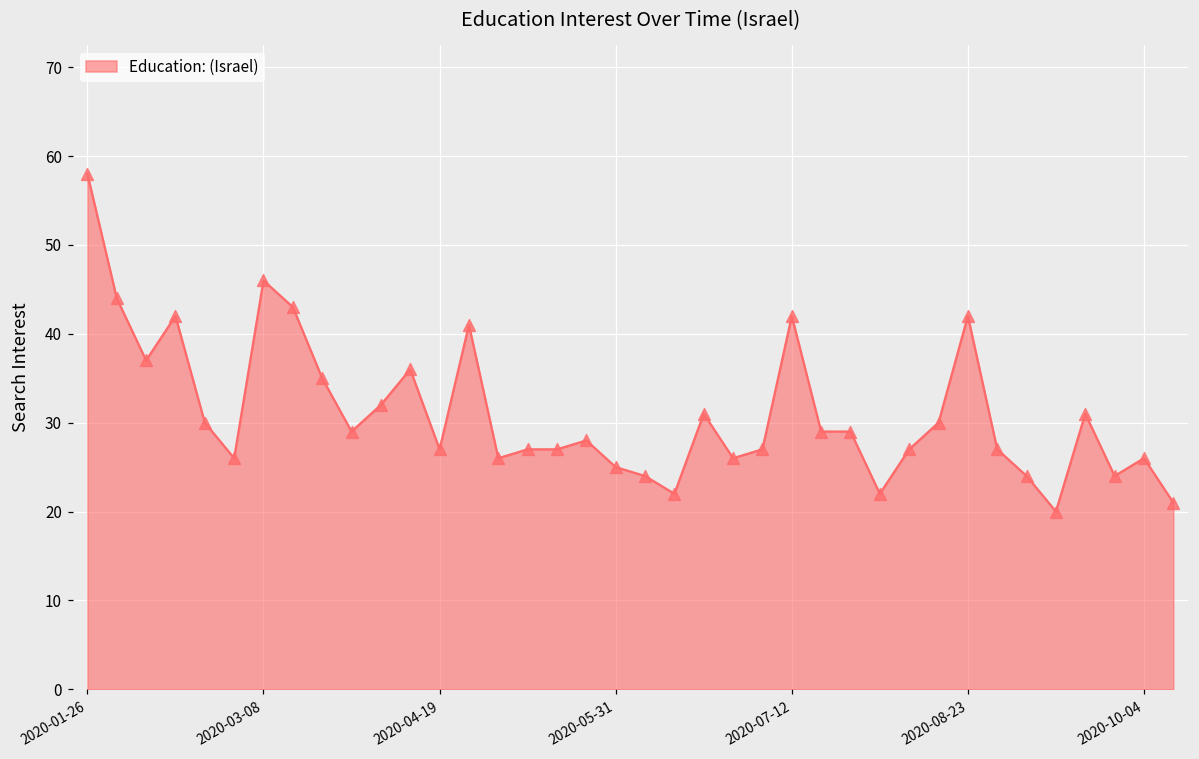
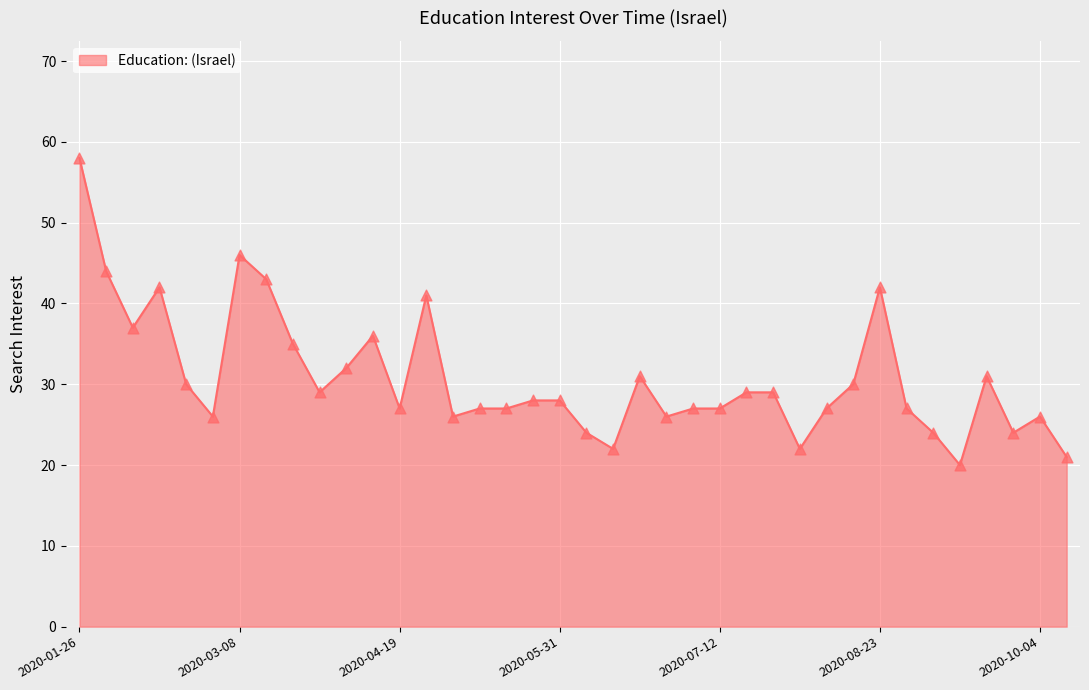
  {
    "2020-01-26": 58,
    "2020-03-08": 46,
    "2020-04-19": 27,
-   "2020-05-31": 25,
-   "2020-07-12": 42,
+   "2020-05-31": 28,
+   "2020-07-12": 27,
    "2020-08-23": 42,
    "2020-10-04": 26
  }
